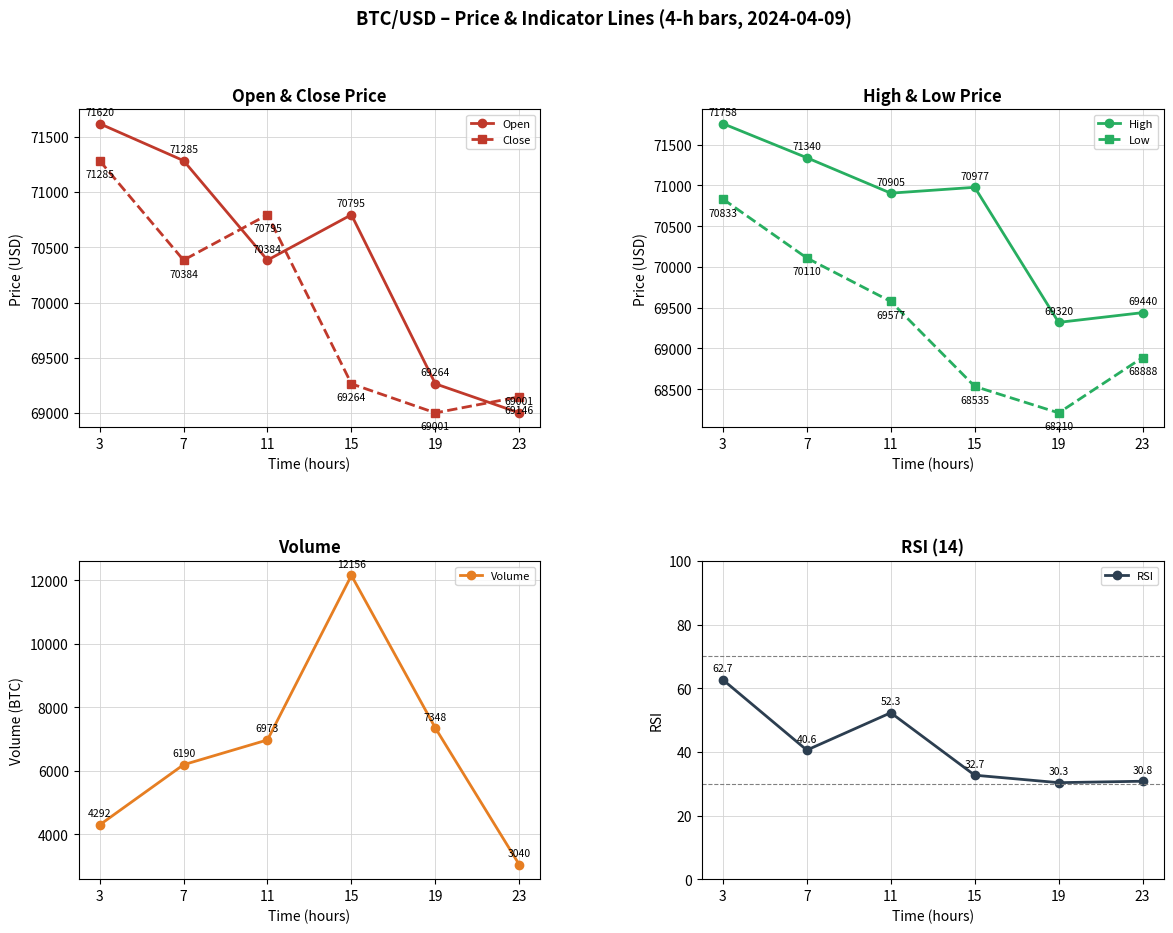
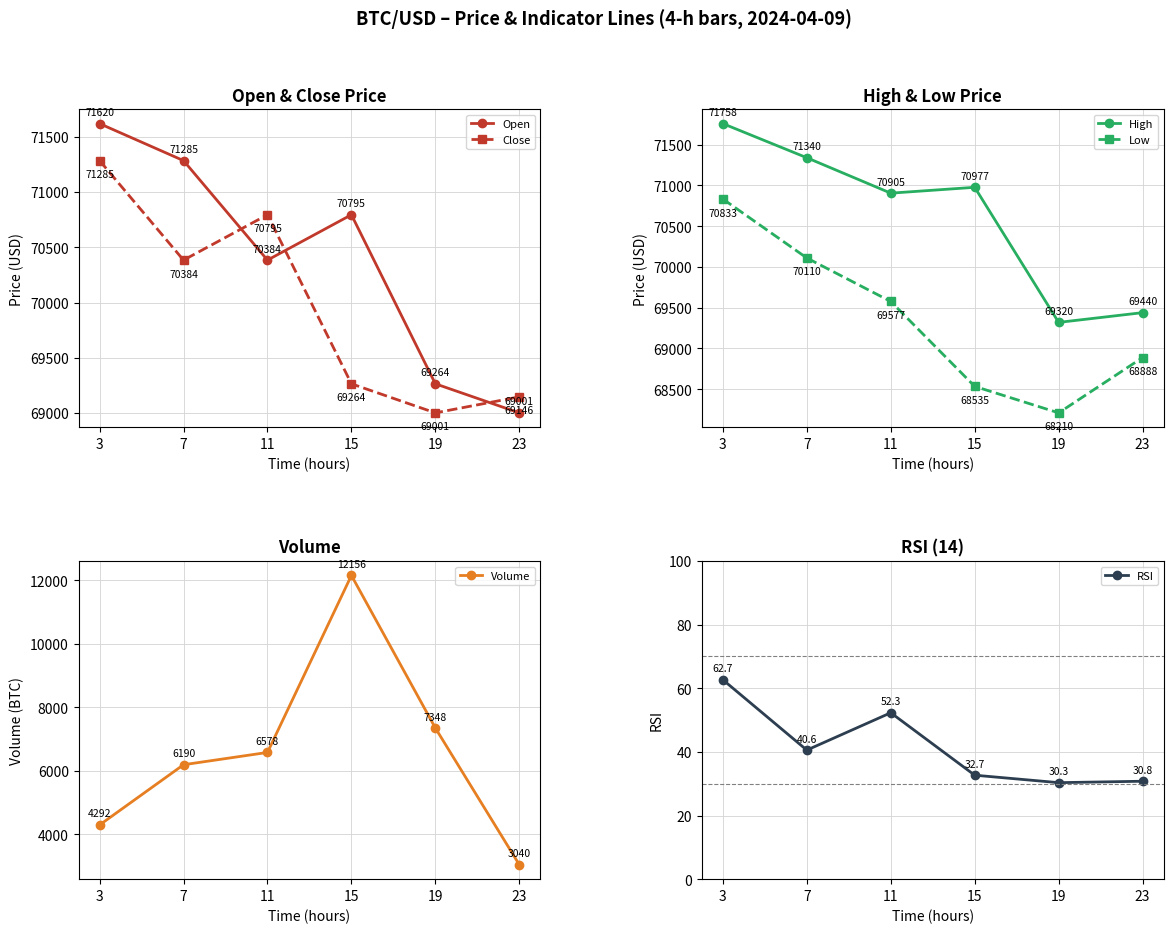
  {
    "Volume": {
      "3": 4292,
      "7": 6190,
-     "11": 6973,
+     "11": 6578,
      "15": 12156,
      "19": 7348,
      "23": 3040
    },
    "RSI (14)": {
      "3": 62.7,
      "7": 40.6,
      "11": 52.3,
      "15": 32.7,
      "19": 30.3,
      "23": 30.8
    }
  }
